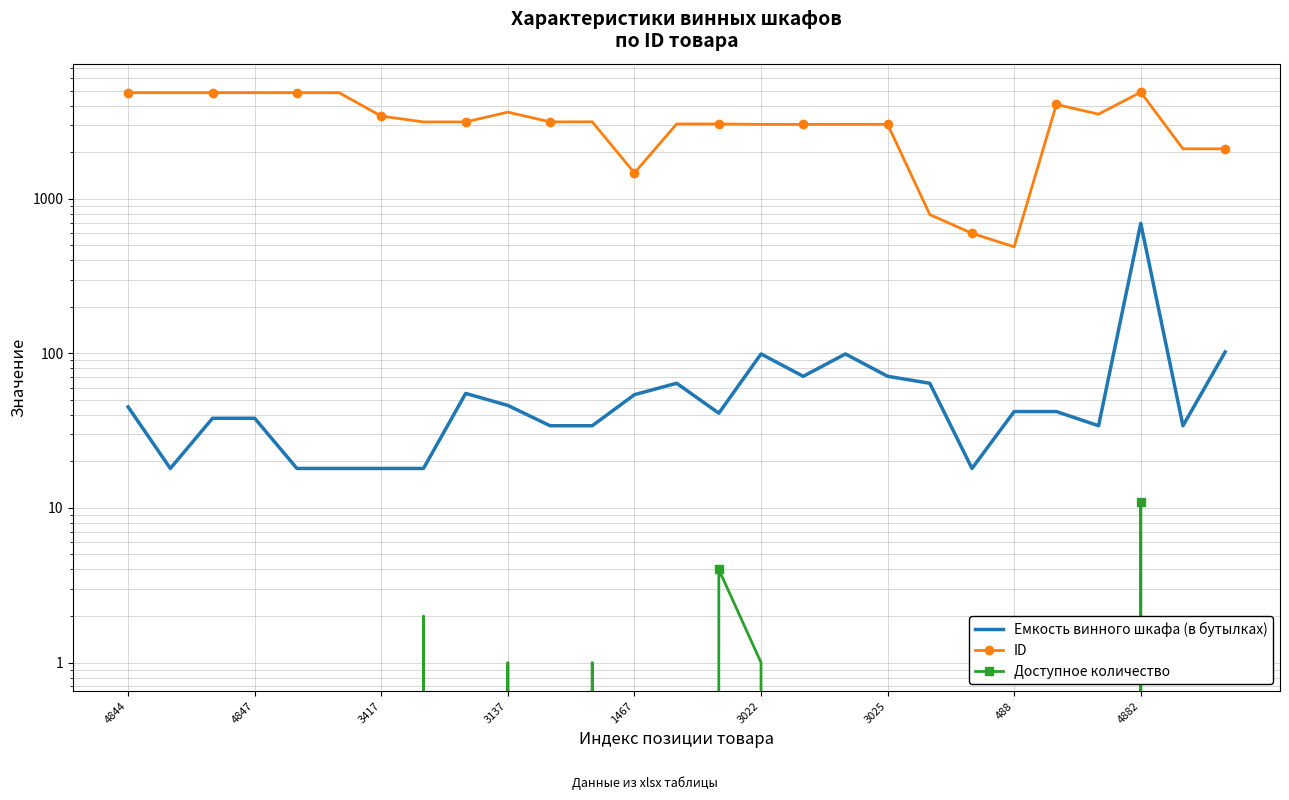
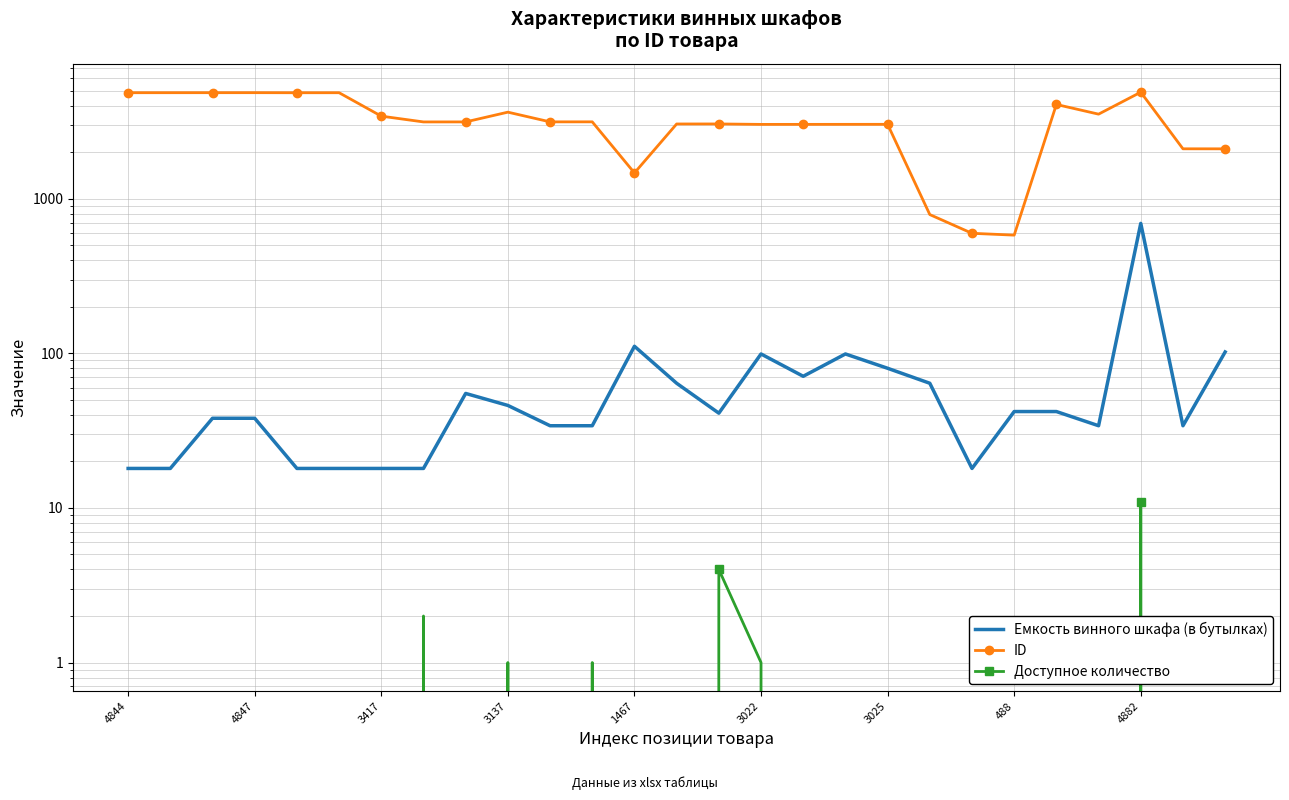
  {
    "Емкость винного шкафа (в бутылках)": {
-     "4844": 45,
+     "4844": 18,
      "4847": 38,
      "3417": 18,
      "3137": 46,
-     "1467": 54,
+     "1467": 110,
      "3022": 100,
-     "3025": 70,
+     "3025": 80,
      "488": 42,
      "4882": 700
    },
    "ID": {
      "4844": 4800,
      "4847": 4800,
      "3417": 3400,
      "3137": 3600,
      "1467": 1500,
      "3022": 3000,
      "3025": 3000,
-     "488": 490,
+     "488": 580,
      "4882": 4900
    },
    "Доступное количество": {
      "3137": 1,
      "3022": 1,
      "4882": 11
    }
  }
